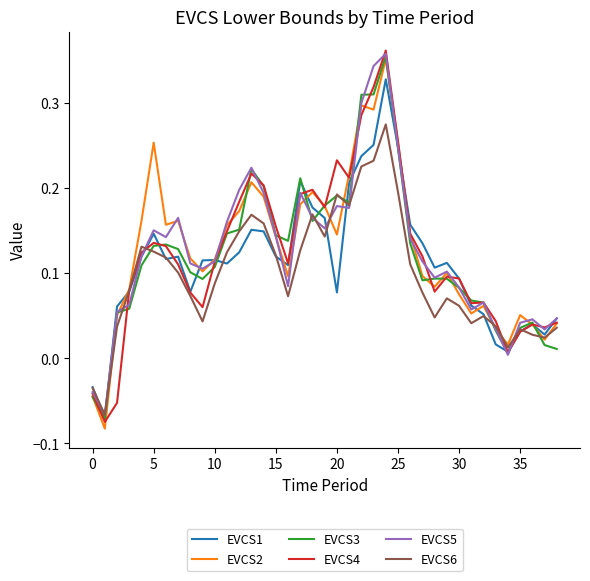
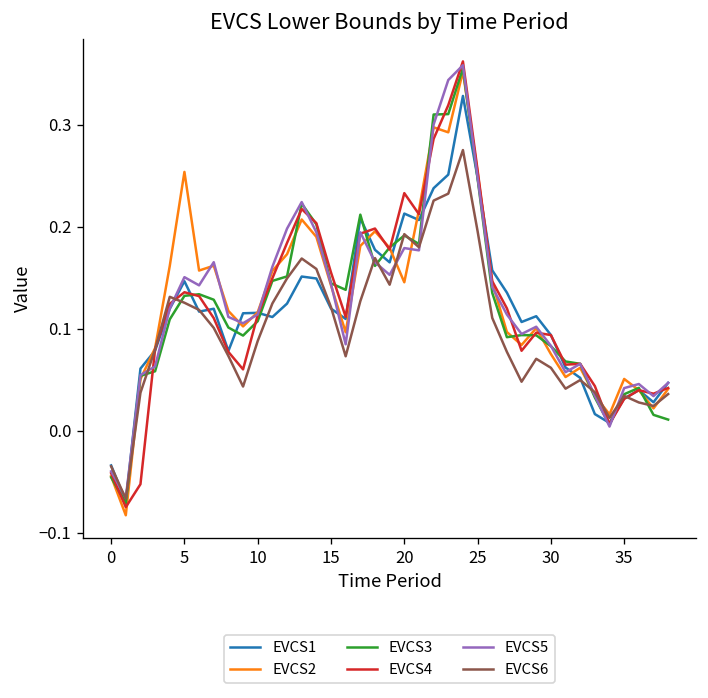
  {
    "EVCS1": {
      "5": 0.15,
-     "20": 0.08
+     "20": 0.21
    },
    "EVCS2": {
      "5": 0.25,
      "20": 0.15,
      "30": 0.08,
      "35": 0.05
    },
    "EVCS3": {
      "5": 0.13,
      "10": 0.11
    },
    "EVCS4": {
      "5": 0.14,
      "15": 0.16,
      "20": 0.23
    },
    "EVCS5": {
      "5": 0.15,
      "20": 0.18,
      "35": 0.04
    },
    "EVCS6": {
      "5": 0.13,
      "10": 0.09,
      "25": 0.20,
      "30": 0.06
    }
  }
